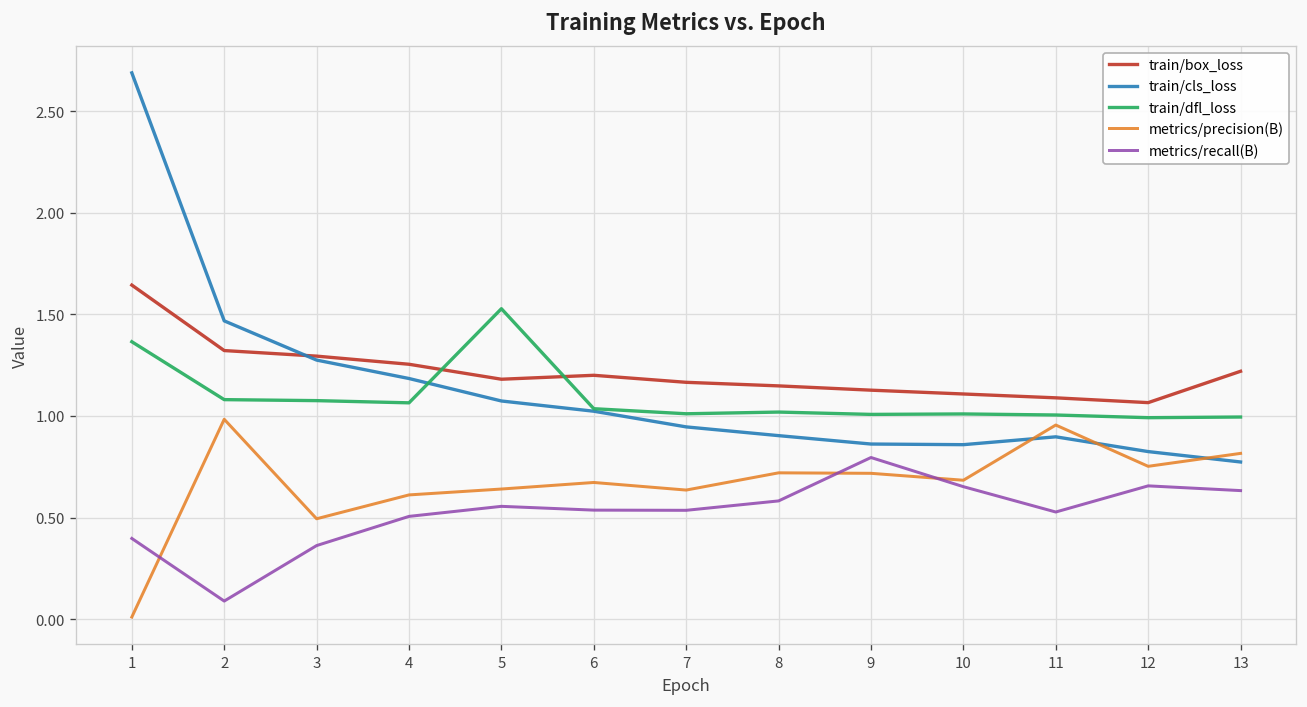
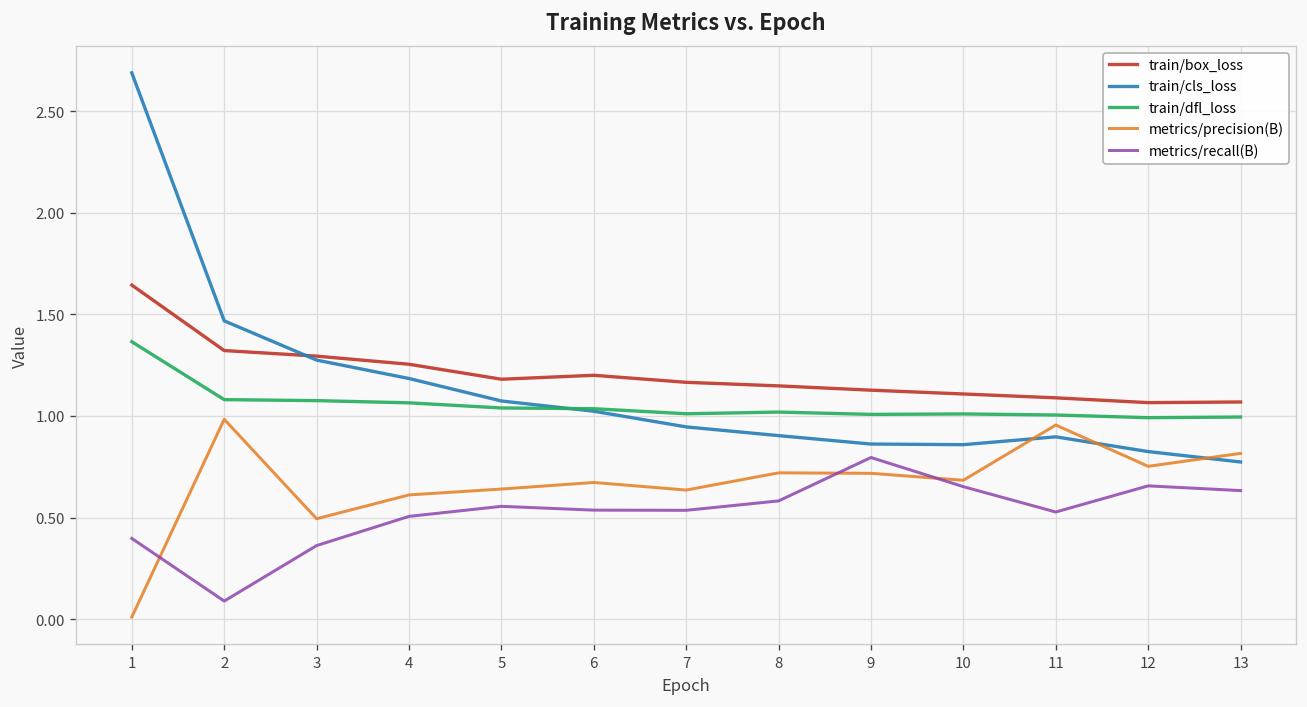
  {
    "train/box_loss": {
      "1": 1.64,
      "2": 1.32,
      "3": 1.29,
      "4": 1.25,
      "5": 1.18,
      "6": 1.20,
      "7": 1.17,
      "8": 1.15,
      "9": 1.13,
      "10": 1.11,
      "11": 1.09,
      "12": 1.07,
-     "13": 1.22
+     "13": 1.07
    },
    "train/cls_loss": {
      "1": 2.69,
      "2": 1.47,
      "3": 1.28,
      "4": 1.18,
      "5": 1.07,
      "7": 0.95,
      "8": 0.90,
      "9": 0.86,
      "10": 0.86,
      "11": 0.90,
      "12": 0.82,
      "13": 0.77
    },
    "train/dfl_loss": {
      "1": 1.37,
      "2": 1.08,
      "3": 1.08,
      "4": 1.06,
-     "5": 1.53,
+     "5": 1.04,
      "7": 1.01,
      "8": 1.02,
      "9": 1.01,
      "10": 1.01,
      "11": 1.00,
      "12": 0.99,
      "13": 0.99
    },
    "metrics/precision(B)": {
      "1": 0.01,
      "2": 0.98,
      "3": 0.49,
      "4": 0.61,
      "5": 0.64,
      "6": 0.67,
      "7": 0.64,
      "8": 0.72,
      "9": 0.72,
      "10": 0.68,
      "11": 0.96,
      "12": 0.75,
      "13": 0.82
    },
    "metrics/recall(B)": {
      "1": 0.40,
      "2": 0.09,
      "3": 0.36,
      "4": 0.51,
      "5": 0.56,
      "6": 0.54,
      "7": 0.54,
      "8": 0.58,
      "9": 0.80,
      "10": 0.65,
      "11": 0.53,
      "12": 0.66,
      "13": 0.63
    }
  }
